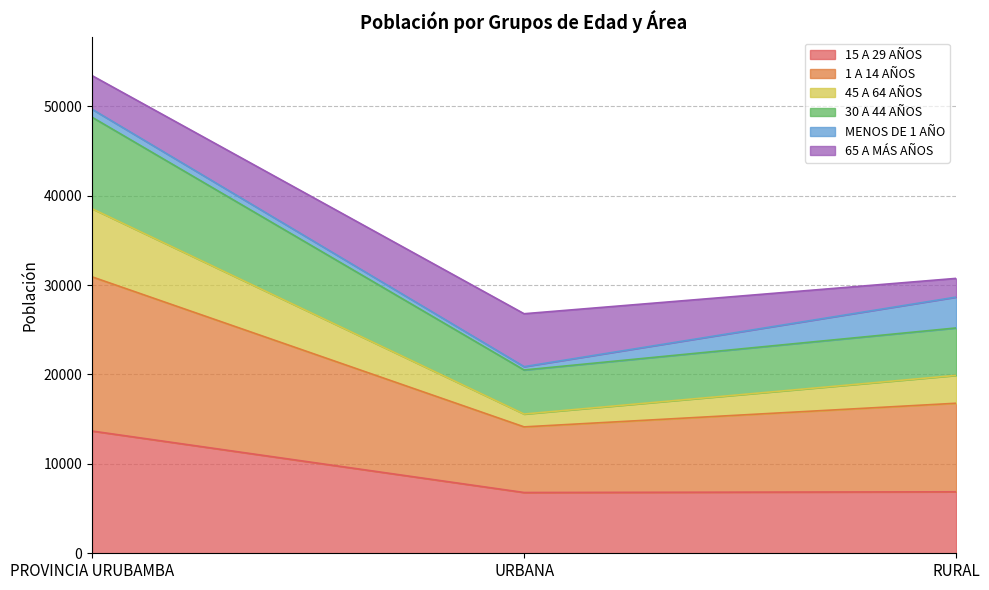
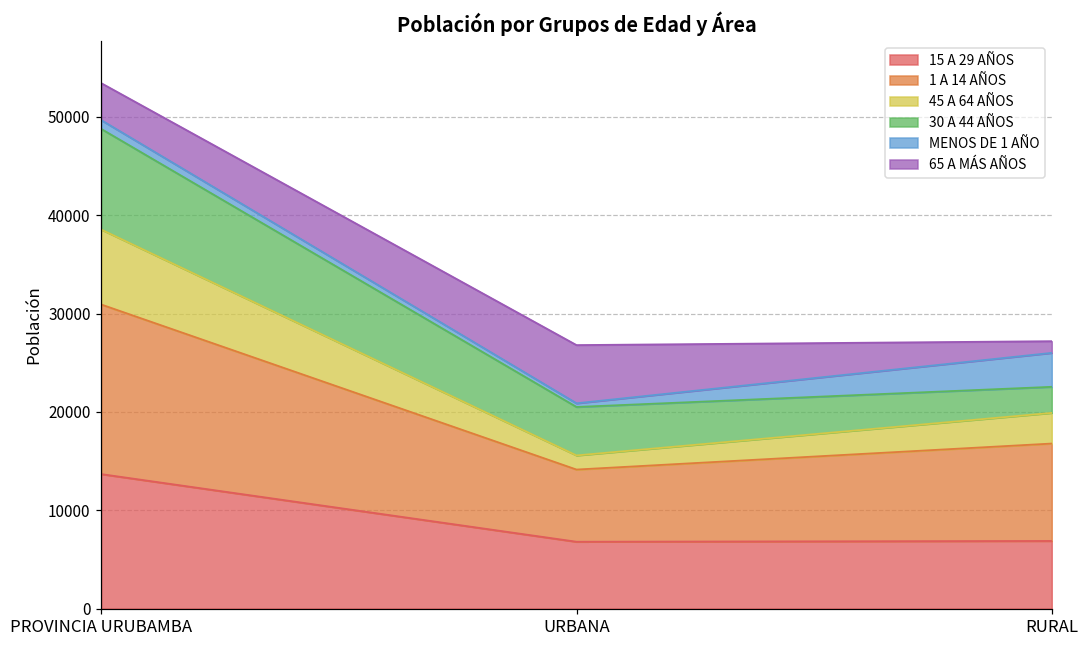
  {
    "45 A 64 AÑOS": {
      "PROVINCIA URUBAMBA": 8000,
      "URBANA": 1000,
      "RURAL": 3000
    },
    "30 A 44 AÑOS": {
      "PROVINCIA URUBAMBA": 10000,
      "URBANA": 5000,
-     "RURAL": 5000
+     "RURAL": 3000
    },
    "MENOS DE 1 AÑO": {
      "PROVINCIA URUBAMBA": 1000,
      "URBANA": 0,
      "RURAL": 3000
    },
    "65 A MÁS AÑOS": {
      "PROVINCIA URUBAMBA": 4000,
      "URBANA": 6000,
-     "RURAL": 2000
+     "RURAL": 1000
    }
  }
